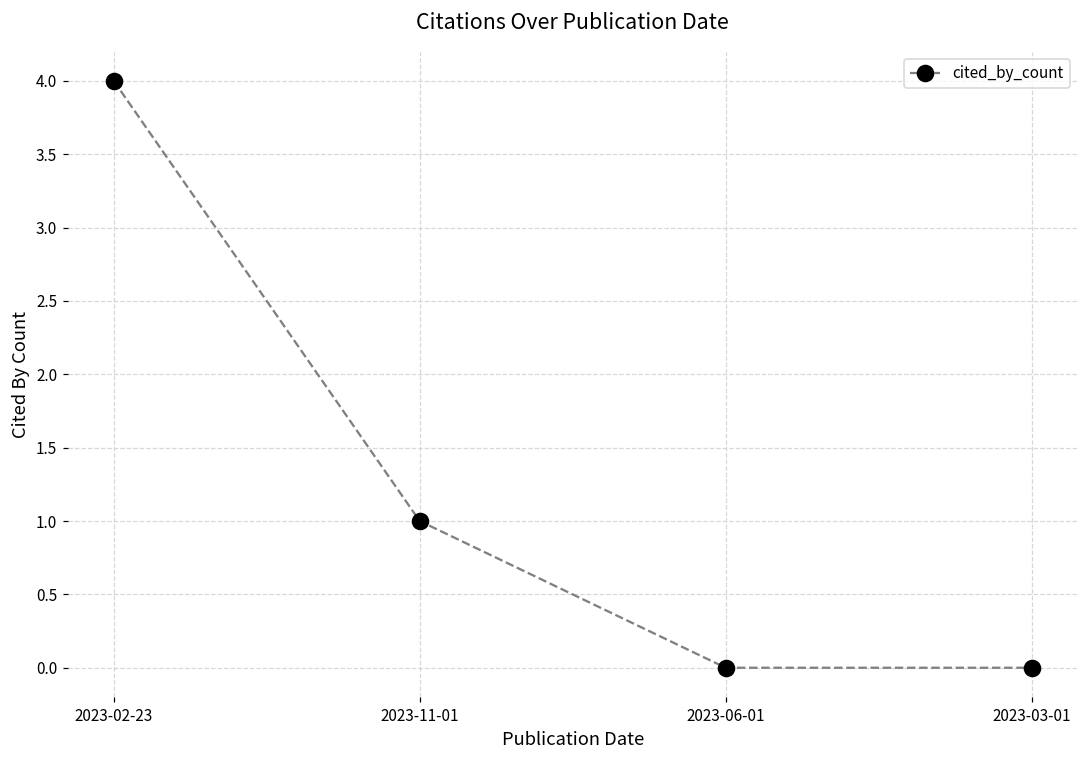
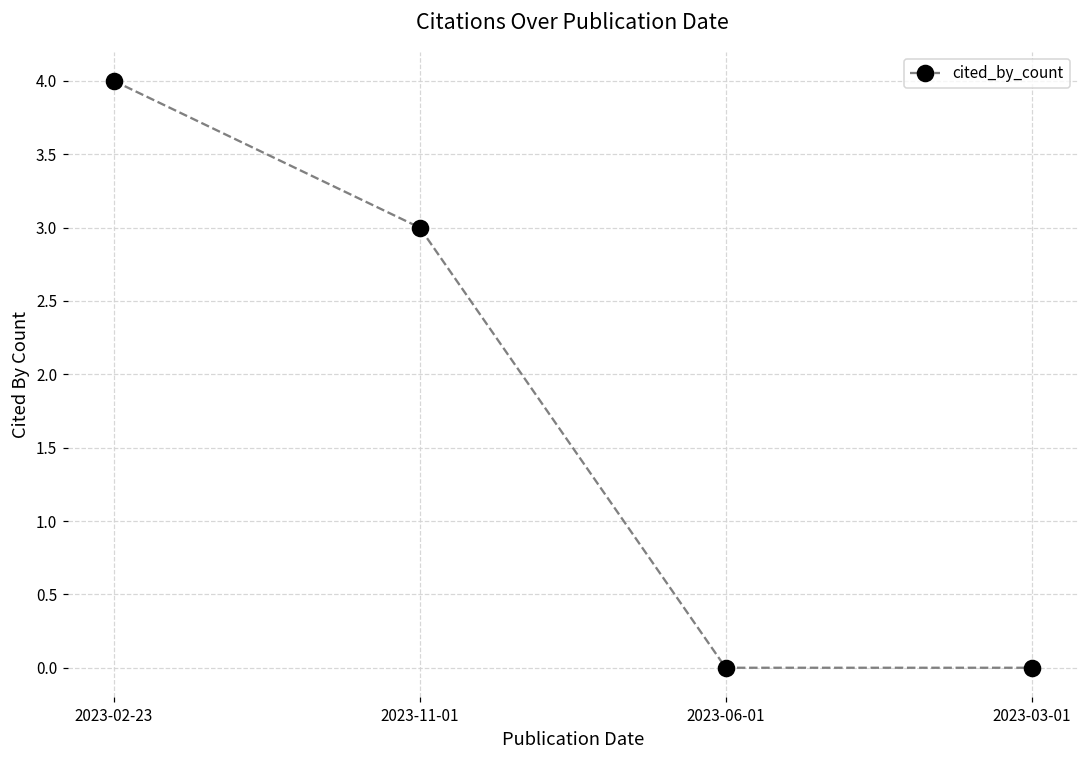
  {
    "2023-02-23": 4,
-   "2023-11-01": 1,
+   "2023-11-01": 3,
    "2023-06-01": 0,
    "2023-03-01": 0
  }
